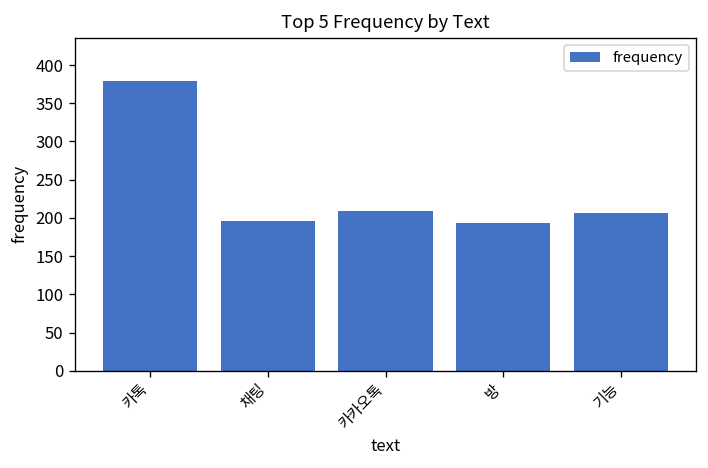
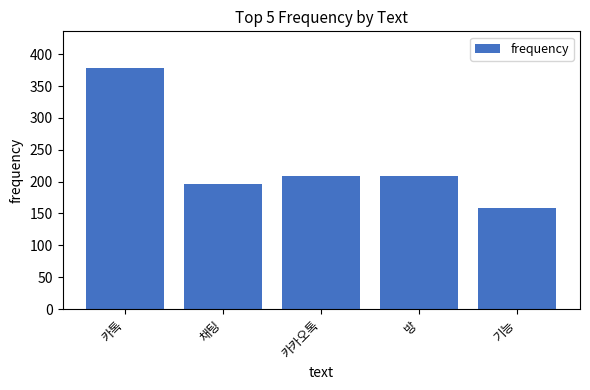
  {
    "카톡": 380,
    "채팅": 200,
    "카카오톡": 210,
-   "방": 190,
-   "기능": 210
+   "방": 210,
+   "기능": 160
  }
